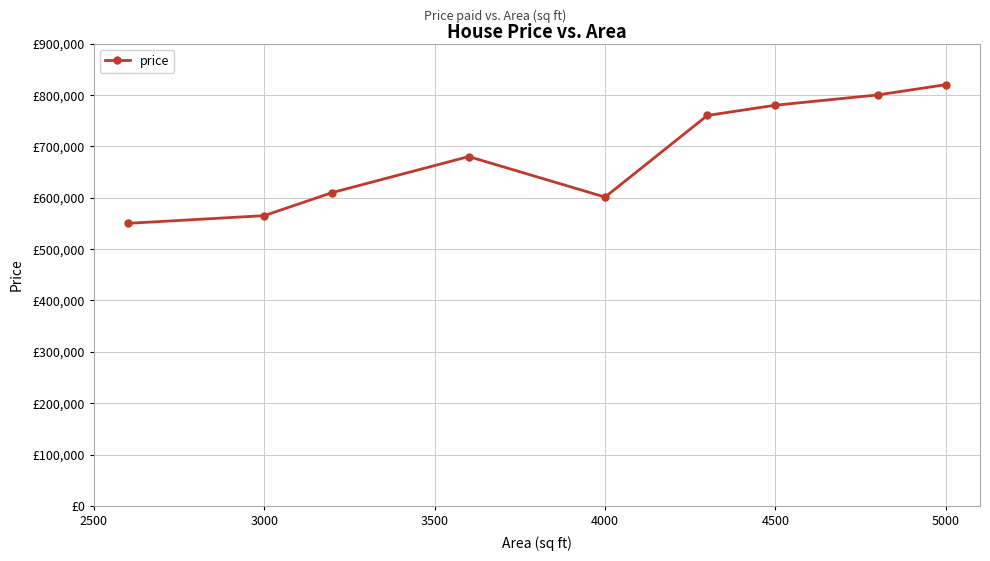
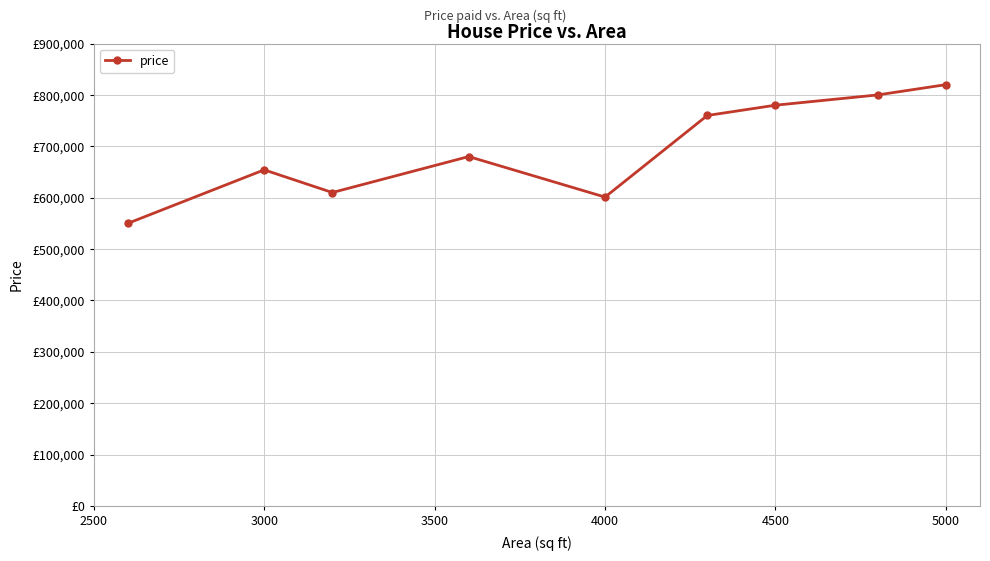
  {
-   "3000": "£570,000",
+   "3000": "£650,000",
    "4000": "£600,000",
    "4500": "£780,000",
    "5000": "£820,000"
  }
